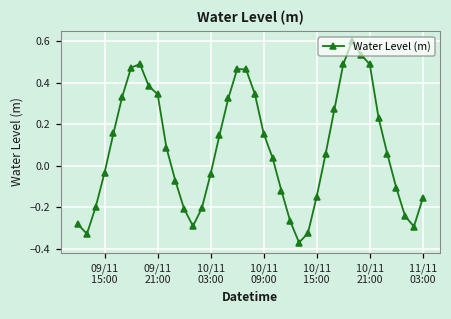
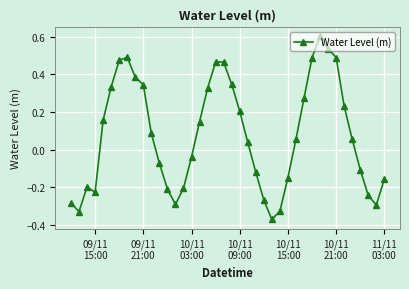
  {
-   "09/11 15:00": -0.03,
+   "09/11 15:00": -0.23,
    "09/11 21:00": 0.35,
    "10/11 03:00": -0.04,
-   "10/11 09:00": 0.16,
+   "10/11 09:00": 0.20,
    "10/11 15:00": -0.15,
    "10/11 21:00": 0.49,
    "11/11 03:00": -0.16
  }
